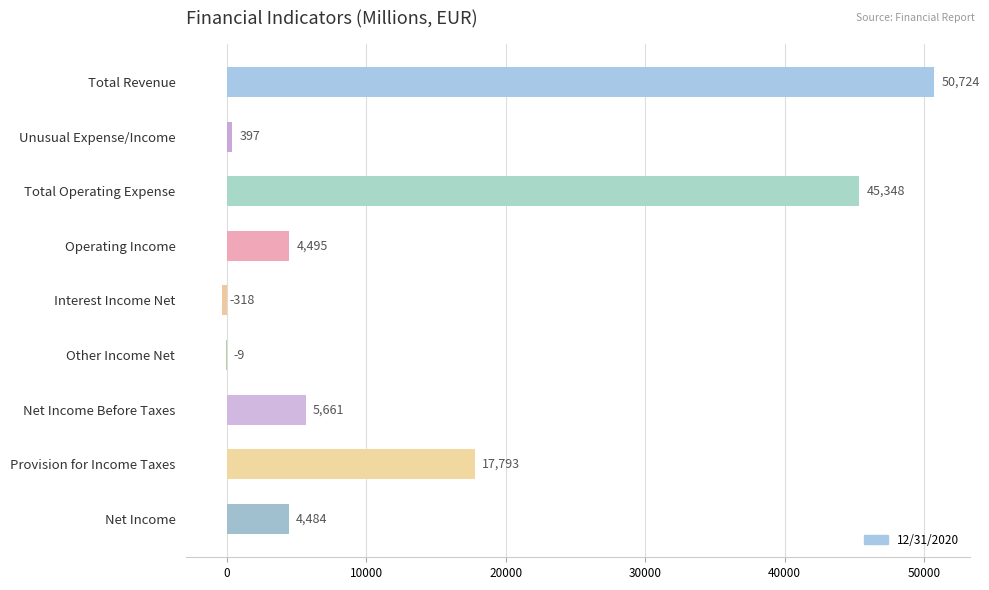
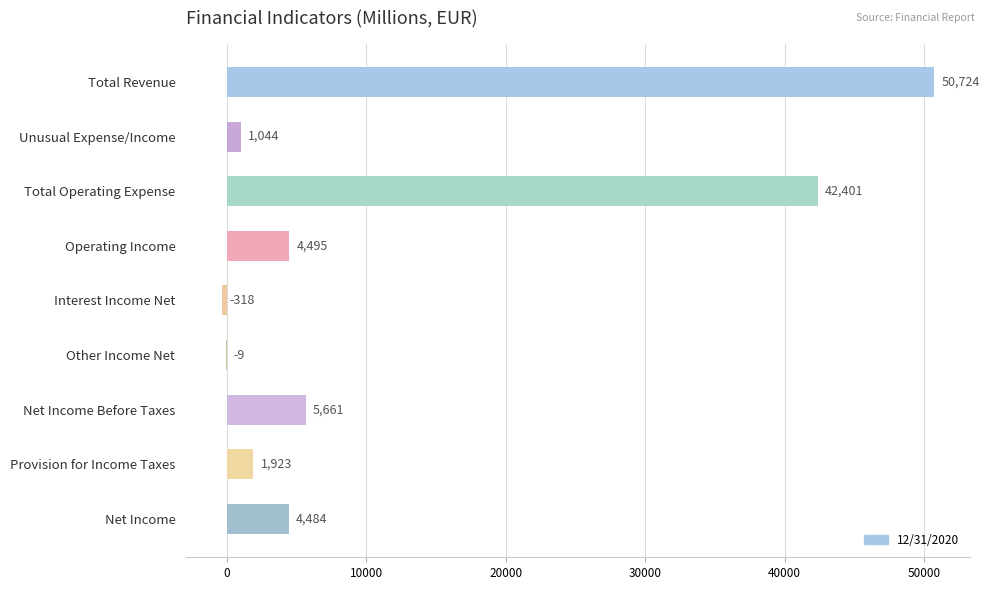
  {
    "Total Revenue": "50,724",
-   "Unusual Expense/Income": "397",
-   "Total Operating Expense": "45,348",
+   "Unusual Expense/Income": "1,044",
+   "Total Operating Expense": "42,401",
    "Operating Income": "4,495",
    "Interest Income Net": "-318",
    "Other Income Net": "-9",
    "Net Income Before Taxes": "5,661",
-   "Provision for Income Taxes": "17,793",
+   "Provision for Income Taxes": "1,923",
    "Net Income": "4,484"
  }
